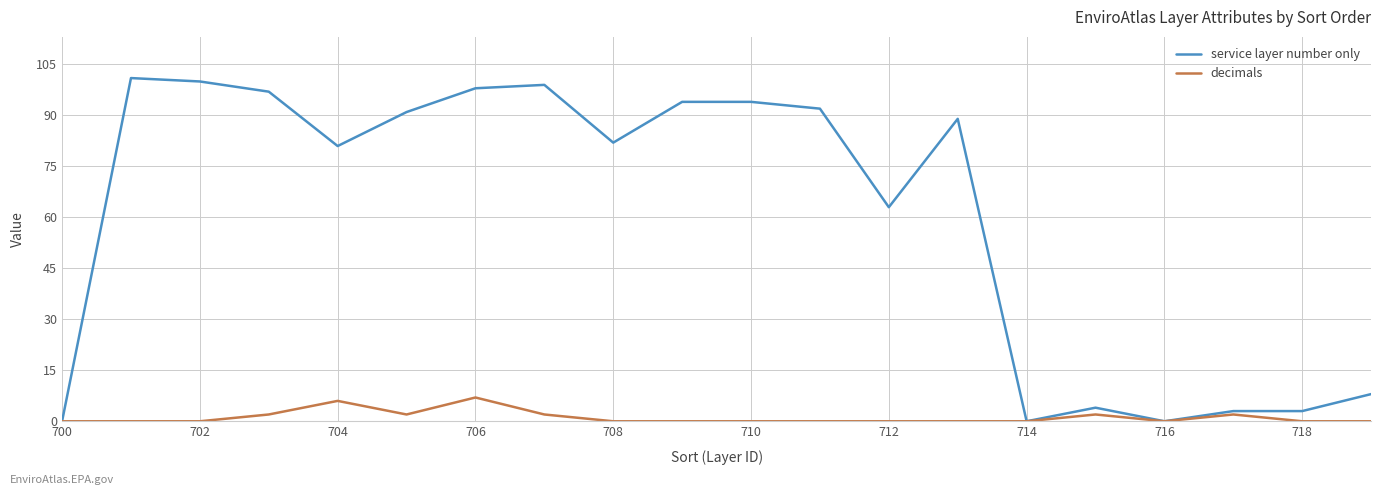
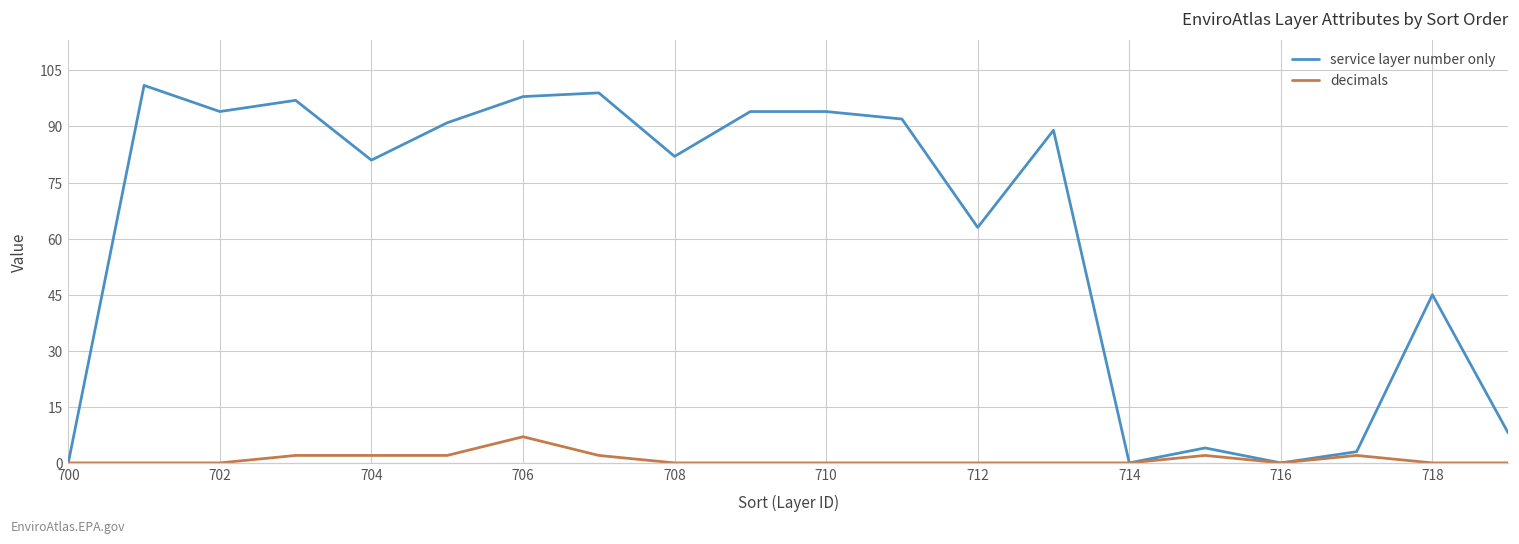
  {
    "service layer number only": {
-     "702": 100,
+     "702": 94,
      "704": 81,
      "706": 98,
      "708": 82,
      "710": 94,
      "712": 63,
-     "718": 3
+     "718": 45
    },
    "decimals": {
      "702": 0,
-     "704": 6,
+     "704": 2,
      "706": 7,
      "708": 0,
      "710": 0,
      "712": 0,
      "718": 0
    }
  }
